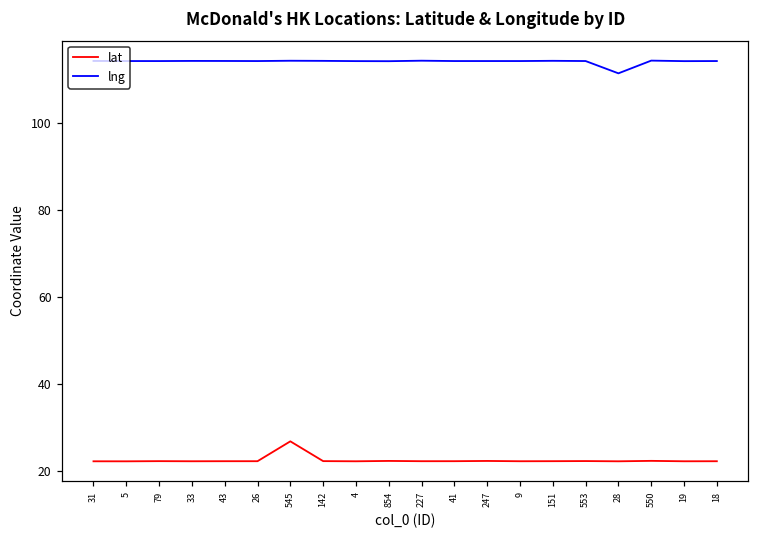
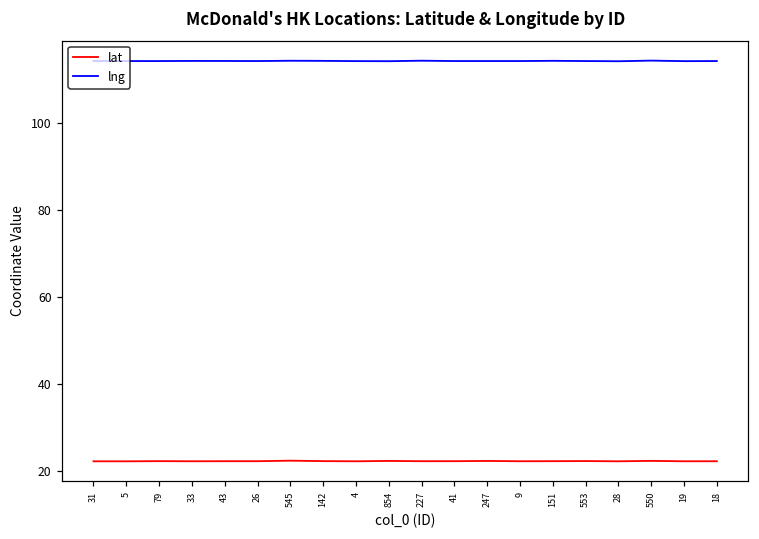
  {
    "lat": {
      "31": 22,
      "5": 22,
      "79": 22,
      "33": 22,
      "43": 22,
      "26": 22,
-     "545": 27,
+     "545": 22,
      "142": 22,
      "4": 22,
      "854": 22,
      "227": 22,
      "41": 22,
      "247": 22,
      "9": 22,
      "151": 22,
      "553": 22,
      "28": 22,
      "550": 22,
      "19": 22,
      "18": 22
    },
    "lng": {
      "79": 114,
      "33": 114,
      "43": 114,
      "26": 114,
      "545": 114,
      "142": 114,
      "4": 114,
      "854": 114,
      "227": 114,
      "41": 114,
      "247": 114,
      "9": 114,
      "151": 114,
      "553": 114,
-     "28": 111,
+     "28": 114,
      "550": 114,
      "19": 114,
      "18": 114
    }
  }
